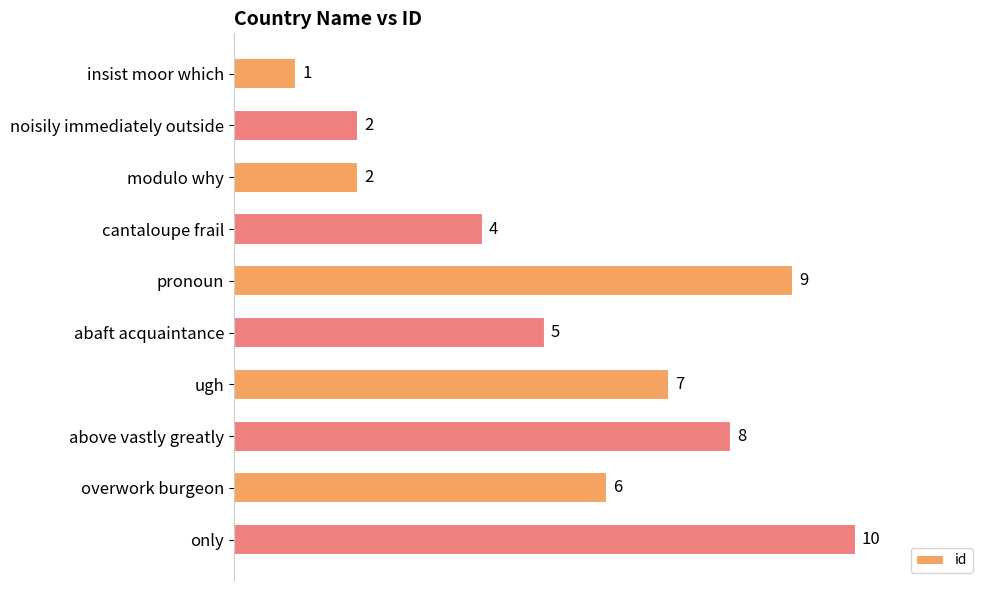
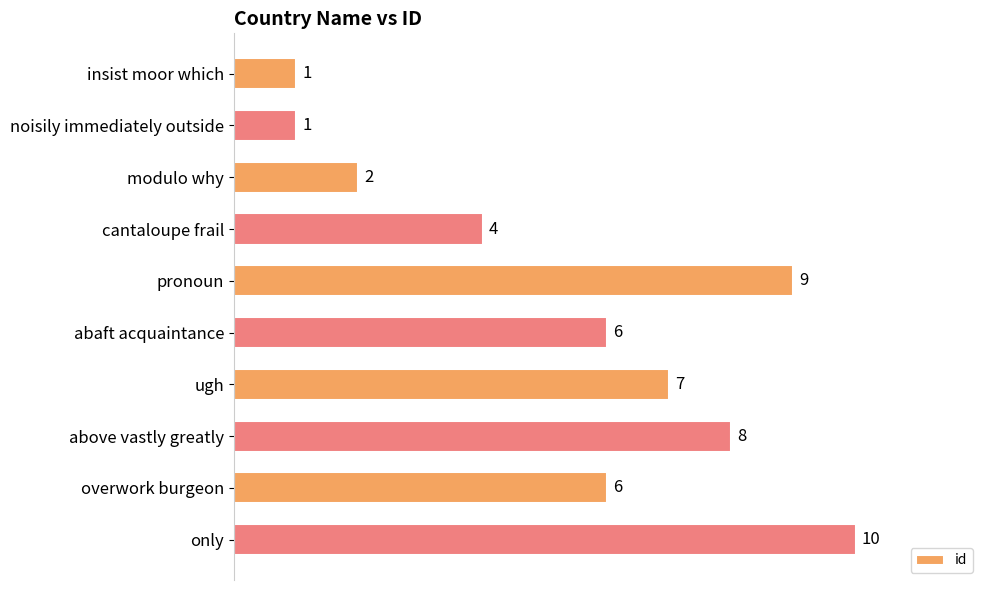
  {
    "insist moor which": 1,
-   "noisily immediately outside": 2,
+   "noisily immediately outside": 1,
    "modulo why": 2,
    "cantaloupe frail": 4,
    "pronoun": 9,
-   "abaft acquaintance": 5,
+   "abaft acquaintance": 6,
    "ugh": 7,
    "above vastly greatly": 8,
    "overwork burgeon": 6,
    "only": 10
  }
